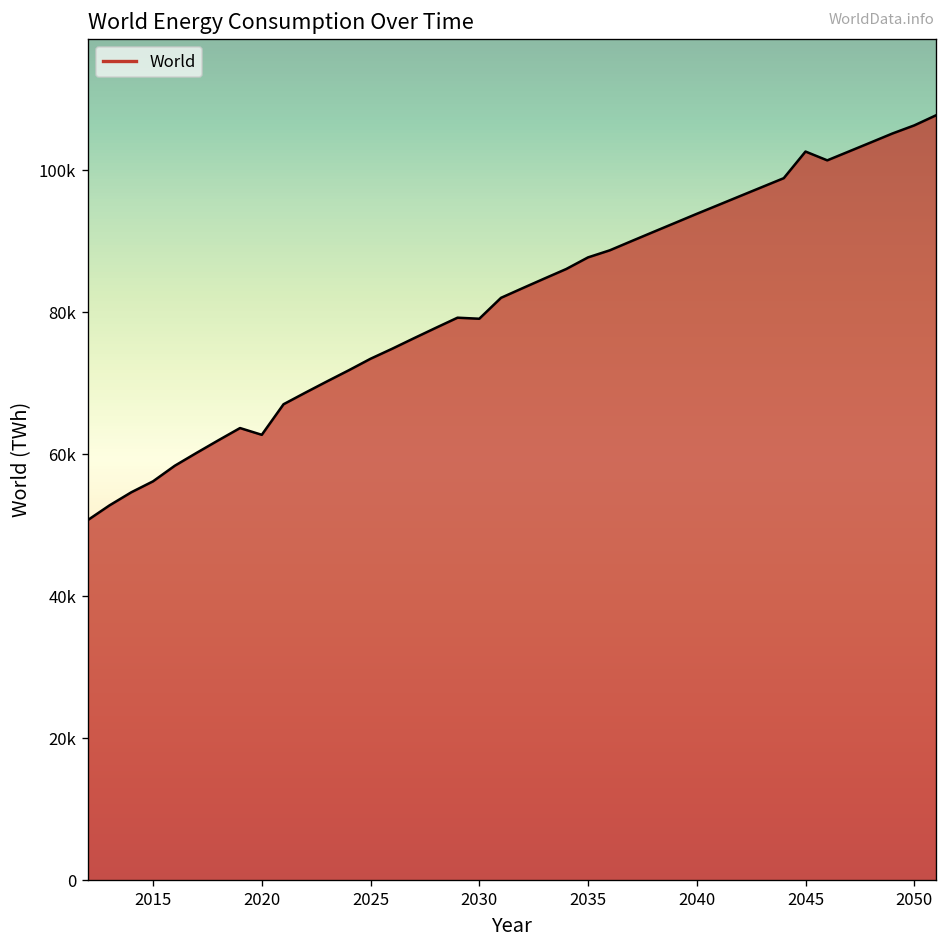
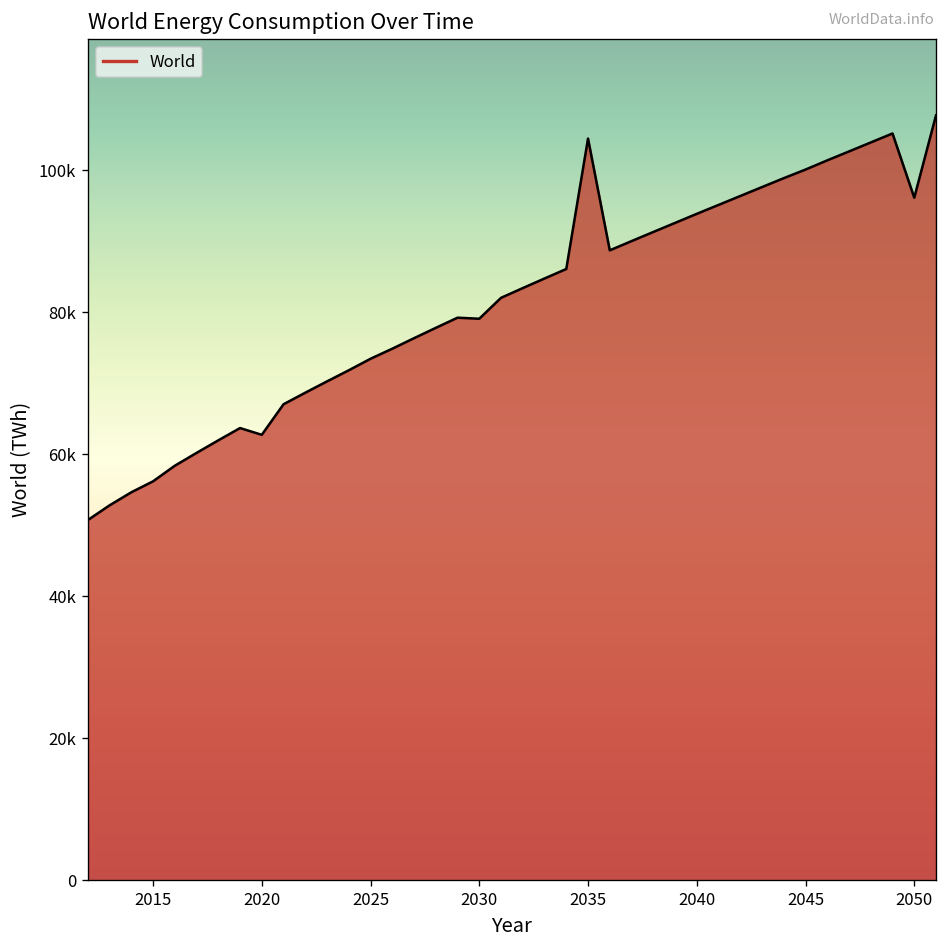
  {
    "2015": 56000,
    "2020": 63000,
    "2025": 73000,
    "2030": 79000,
-   "2035": 88000,
+   "2035": 104000,
    "2040": 94000,
-   "2045": 103000,
-   "2050": 106000
+   "2045": 100000,
+   "2050": 96000
  }
